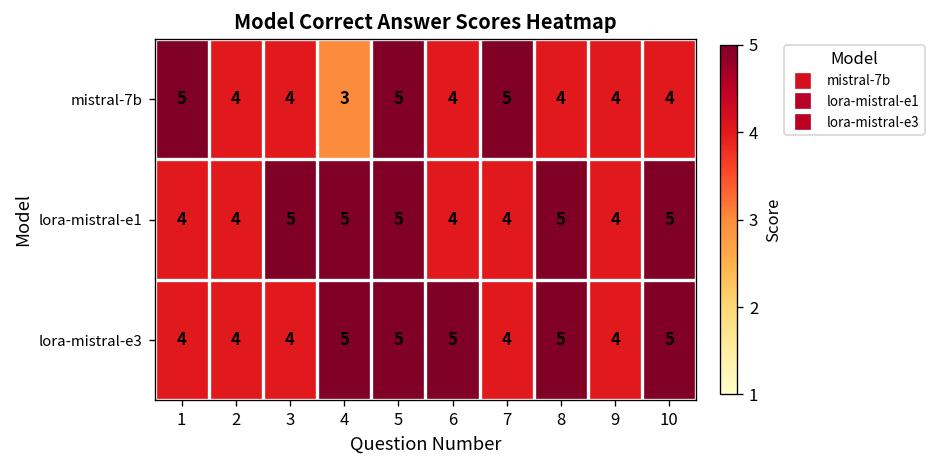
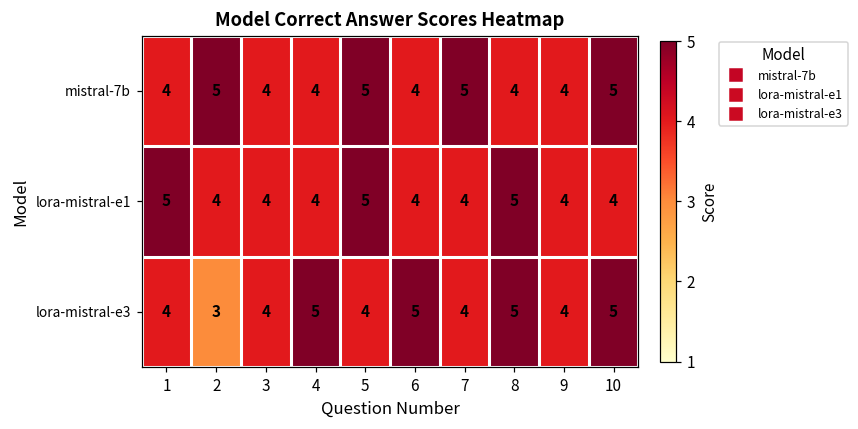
  {
    "mistral-7b": {
-     "1": 5,
-     "2": 4,
+     "1": 4,
+     "2": 5,
      "3": 4,
-     "4": 3,
+     "4": 4,
      "5": 5,
      "6": 4,
      "7": 5,
      "8": 4,
      "9": 4,
-     "10": 4
+     "10": 5
    },
    "lora-mistral-e1": {
-     "1": 4,
+     "1": 5,
      "2": 4,
-     "3": 5,
-     "4": 5,
+     "3": 4,
+     "4": 4,
      "5": 5,
      "6": 4,
      "7": 4,
      "8": 5,
      "9": 4,
-     "10": 5
+     "10": 4
    },
    "lora-mistral-e3": {
      "1": 4,
-     "2": 4,
+     "2": 3,
      "3": 4,
      "4": 5,
-     "5": 5,
+     "5": 4,
      "6": 5,
      "7": 4,
      "8": 5,
      "9": 4,
      "10": 5
    }
  }
